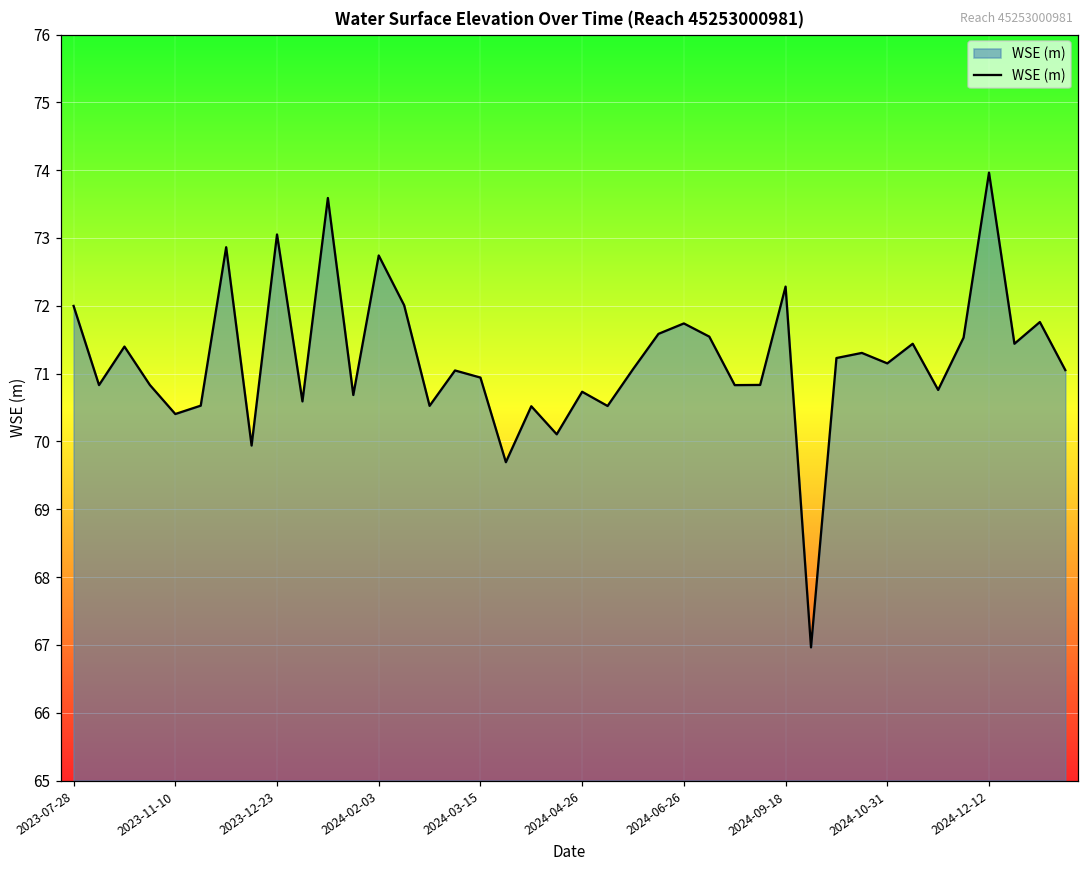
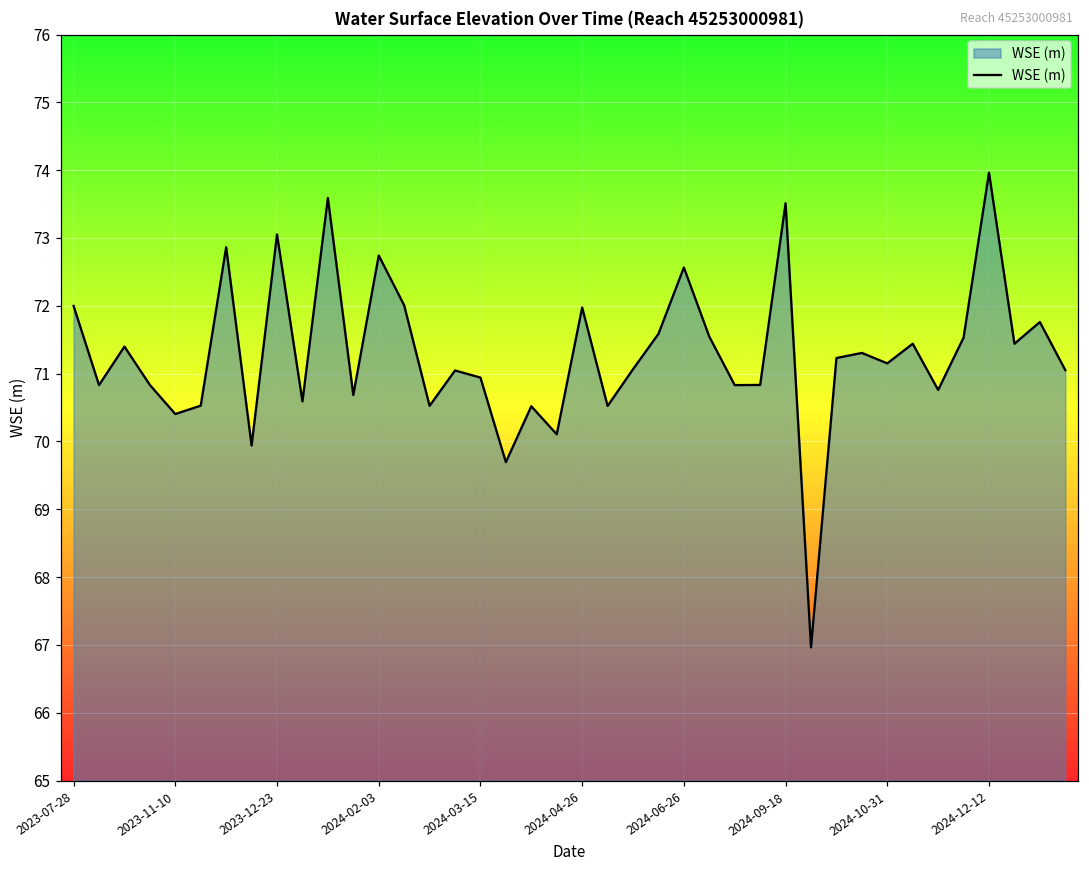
  {
    "2023-07-28": 72.0,
    "2023-11-10": 70.4,
    "2023-12-23": 73.1,
    "2024-02-03": 72.7,
    "2024-03-15": 70.9,
-   "2024-04-26": 70.7,
-   "2024-06-26": 71.7,
-   "2024-09-18": 72.3,
+   "2024-04-26": 72.0,
+   "2024-06-26": 72.6,
+   "2024-09-18": 73.5,
    "2024-10-31": 71.2,
    "2024-12-12": 74.0
  }
